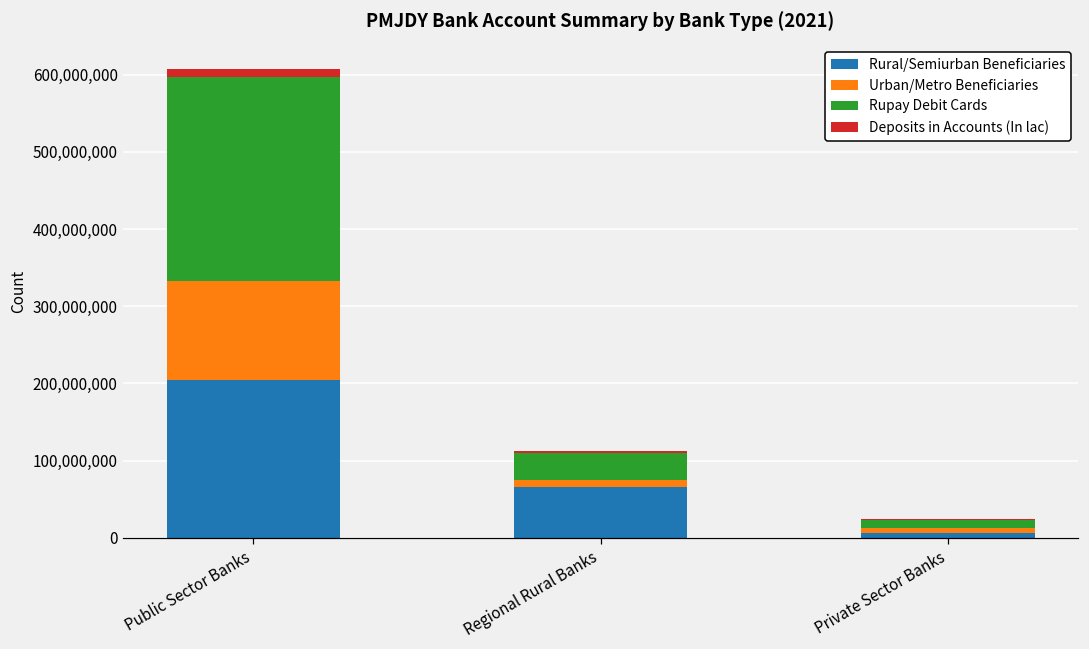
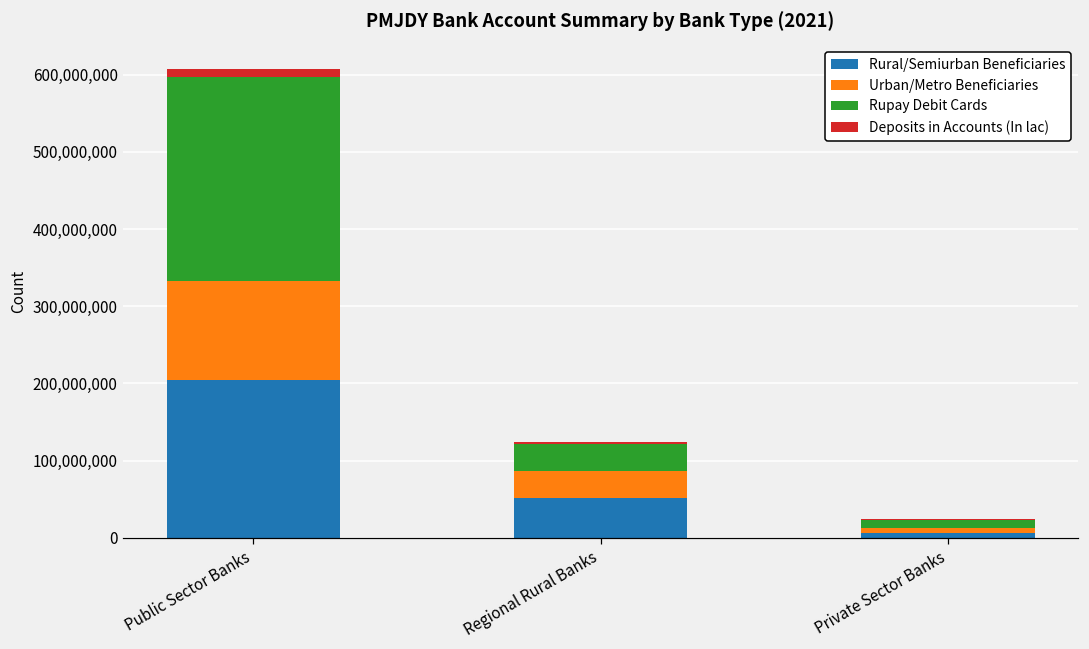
  {
    "Rural/Semiurban Beneficiaries": {
      "Public Sector Banks": "200,000,000",
-     "Regional Rural Banks": "70,000,000",
+     "Regional Rural Banks": "50,000,000",
      "Private Sector Banks": "10,000,000"
    },
    "Urban/Metro Beneficiaries": {
      "Public Sector Banks": "130,000,000",
-     "Regional Rural Banks": "10,000,000",
+     "Regional Rural Banks": "40,000,000",
      "Private Sector Banks": "10,000,000"
    },
    "Rupay Debit Cards": {
      "Public Sector Banks": "260,000,000",
      "Regional Rural Banks": "30,000,000",
      "Private Sector Banks": "10,000,000"
    },
    "Deposits in Accounts (In lac)": {
      "Public Sector Banks": "10,000,000"
    }
  }
